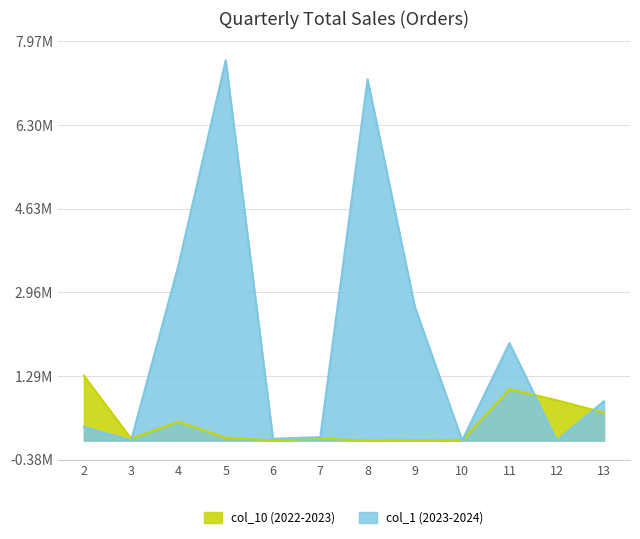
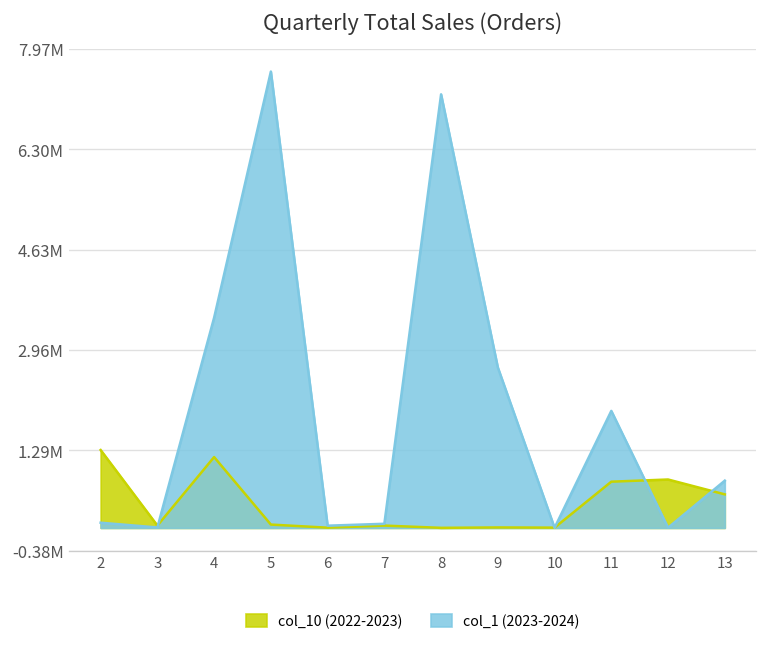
  {
    "col_10 (2022-2023)": {
      "2": 1300000,
-     "4": 400000,
+     "4": 1200000,
      "5": 100000,
      "8": 0,
      "9": 0,
-     "11": 1000000,
+     "11": 800000,
      "12": 800000,
      "13": 600000
    },
    "col_1 (2023-2024)": {
-     "2": 300000,
+     "2": 100000,
      "4": 3500000,
      "5": 7600000,
      "8": 7200000,
      "9": 2700000,
      "11": 1900000,
      "12": 0,
      "13": 800000
    }
  }
